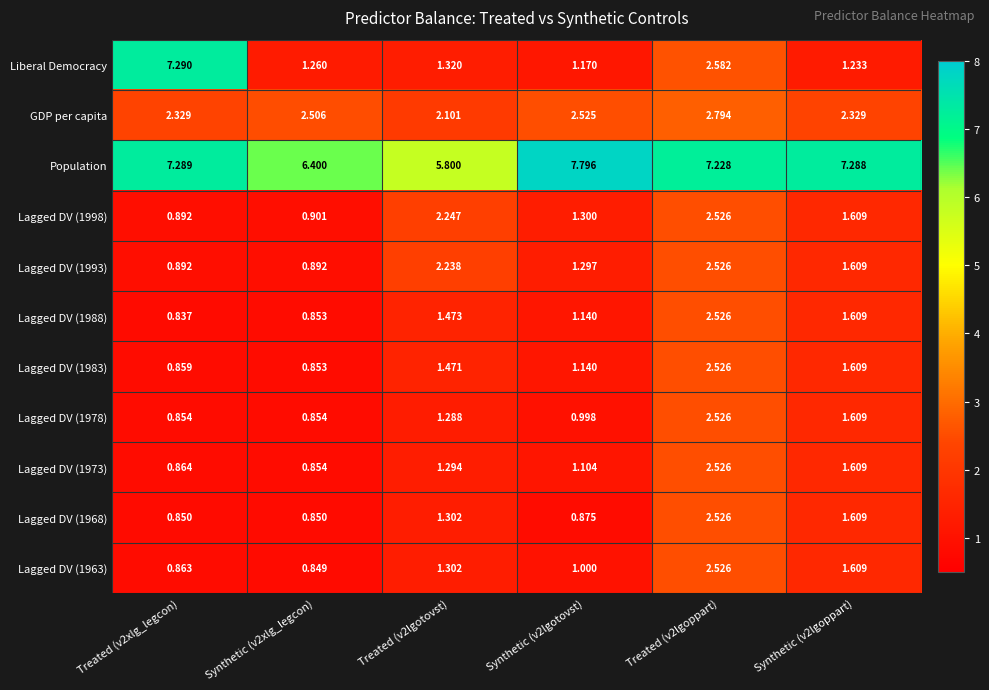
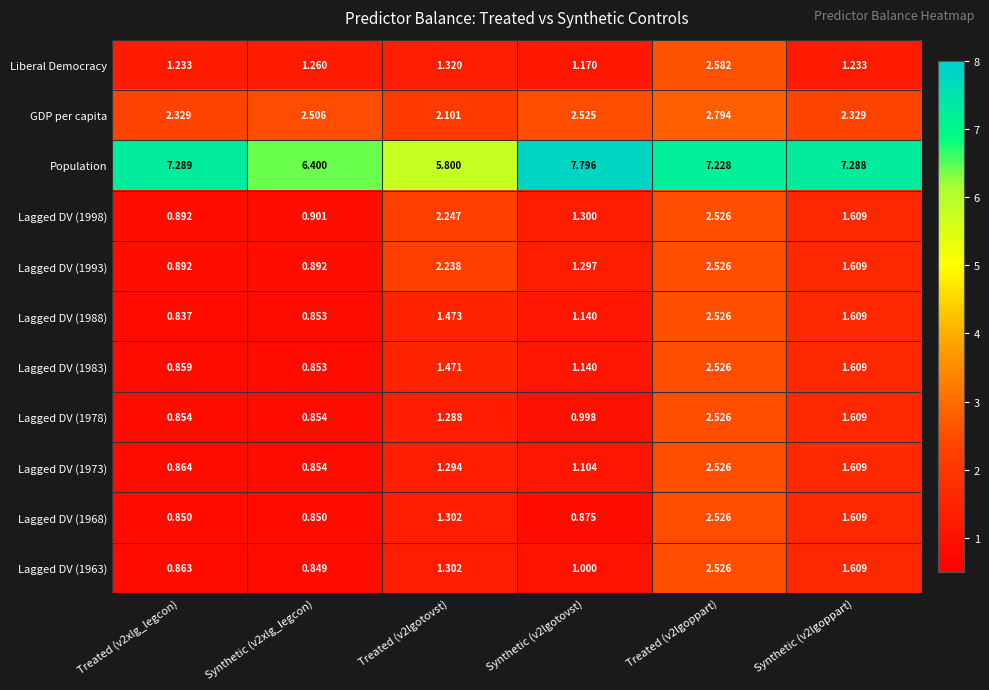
  {
    "Liberal Democracy": {
-     "Treated (v2xlg_legcon)": 7.290,
+     "Treated (v2xlg_legcon)": 1.233,
      "Synthetic (v2xlg_legcon)": 1.260,
      "Treated (v2lgotovst)": 1.320,
      "Synthetic (v2lgotovst)": 1.170,
      "Treated (v2lgoppart)": 2.582,
      "Synthetic (v2lgoppart)": 1.233
    },
    "GDP per capita": {
      "Treated (v2xlg_legcon)": 2.329,
      "Synthetic (v2xlg_legcon)": 2.506,
      "Treated (v2lgotovst)": 2.101,
      "Synthetic (v2lgotovst)": 2.525,
      "Treated (v2lgoppart)": 2.794,
      "Synthetic (v2lgoppart)": 2.329
    },
    "Population": {
      "Treated (v2xlg_legcon)": 7.289,
      "Synthetic (v2xlg_legcon)": 6.400,
      "Treated (v2lgotovst)": 5.800,
      "Synthetic (v2lgotovst)": 7.796,
      "Treated (v2lgoppart)": 7.228,
      "Synthetic (v2lgoppart)": 7.288
    },
    "Lagged DV (1998)": {
      "Treated (v2xlg_legcon)": 0.892,
      "Synthetic (v2xlg_legcon)": 0.901,
      "Treated (v2lgotovst)": 2.247,
      "Synthetic (v2lgotovst)": 1.300,
      "Treated (v2lgoppart)": 2.526,
      "Synthetic (v2lgoppart)": 1.609
    },
    "Lagged DV (1993)": {
      "Treated (v2xlg_legcon)": 0.892,
      "Synthetic (v2xlg_legcon)": 0.892,
      "Treated (v2lgotovst)": 2.238,
      "Synthetic (v2lgotovst)": 1.297,
      "Treated (v2lgoppart)": 2.526,
      "Synthetic (v2lgoppart)": 1.609
    },
    "Lagged DV (1988)": {
      "Treated (v2xlg_legcon)": 0.837,
      "Synthetic (v2xlg_legcon)": 0.853,
      "Treated (v2lgotovst)": 1.473,
      "Synthetic (v2lgotovst)": 1.140,
      "Treated (v2lgoppart)": 2.526,
      "Synthetic (v2lgoppart)": 1.609
    },
    "Lagged DV (1983)": {
      "Treated (v2xlg_legcon)": 0.859,
      "Synthetic (v2xlg_legcon)": 0.853,
      "Treated (v2lgotovst)": 1.471,
      "Synthetic (v2lgotovst)": 1.140,
      "Treated (v2lgoppart)": 2.526,
      "Synthetic (v2lgoppart)": 1.609
    },
    "Lagged DV (1978)": {
      "Treated (v2xlg_legcon)": 0.854,
      "Synthetic (v2xlg_legcon)": 0.854,
      "Treated (v2lgotovst)": 1.288,
      "Synthetic (v2lgotovst)": 0.998,
      "Treated (v2lgoppart)": 2.526,
      "Synthetic (v2lgoppart)": 1.609
    },
    "Lagged DV (1973)": {
      "Treated (v2xlg_legcon)": 0.864,
      "Synthetic (v2xlg_legcon)": 0.854,
      "Treated (v2lgotovst)": 1.294,
      "Synthetic (v2lgotovst)": 1.104,
      "Treated (v2lgoppart)": 2.526,
      "Synthetic (v2lgoppart)": 1.609
    },
    "Lagged DV (1968)": {
      "Treated (v2xlg_legcon)": 0.850,
      "Synthetic (v2xlg_legcon)": 0.850,
      "Treated (v2lgotovst)": 1.302,
      "Synthetic (v2lgotovst)": 0.875,
      "Treated (v2lgoppart)": 2.526,
      "Synthetic (v2lgoppart)": 1.609
    },
    "Lagged DV (1963)": {
      "Treated (v2xlg_legcon)": 0.863,
      "Synthetic (v2xlg_legcon)": 0.849,
      "Treated (v2lgotovst)": 1.302,
      "Synthetic (v2lgotovst)": 1.000,
      "Treated (v2lgoppart)": 2.526,
      "Synthetic (v2lgoppart)": 1.609
    }
  }
